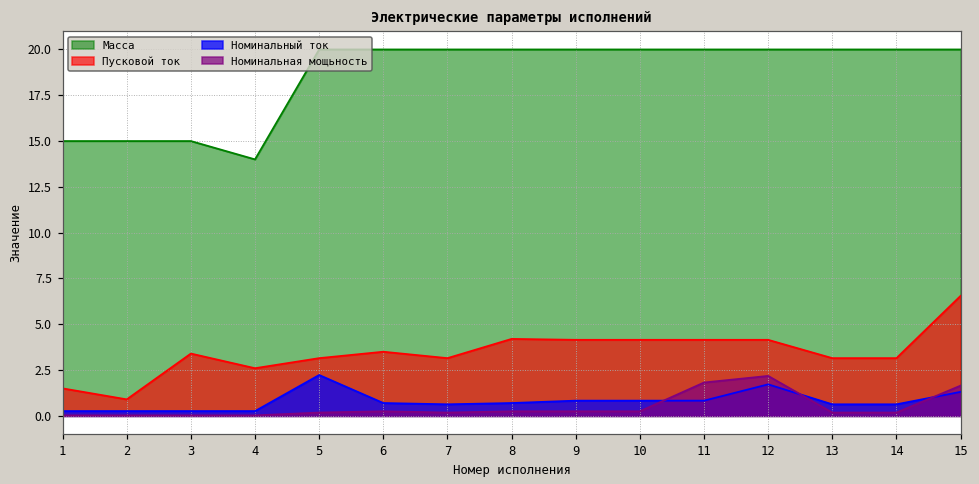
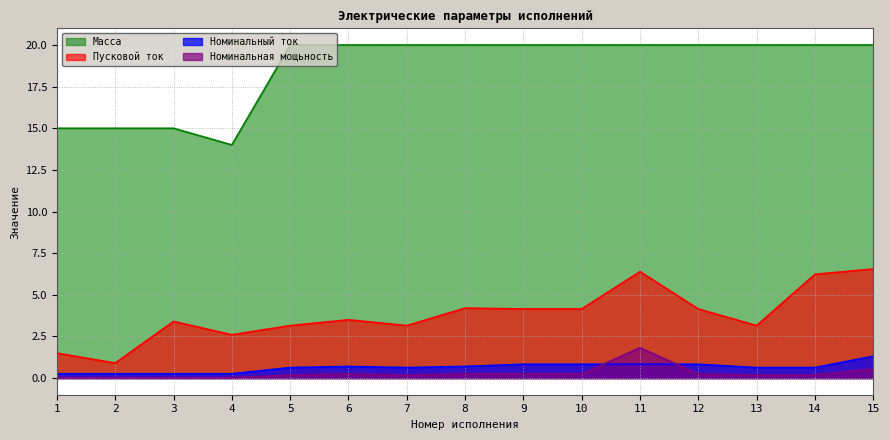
  {
    "Масса": {
      "1": 15.0,
      "2": 15.0,
      "3": 15.0,
      "4": 14.0,
      "6": 20.0,
      "7": 20.0,
      "8": 20.0,
      "9": 20.0,
      "10": 20.0,
      "11": 20.0,
      "12": 20.0,
      "13": 20.0,
      "14": 20.0,
      "15": 20.0
    },
    "Пусковой ток": {
      "1": 1.5,
      "2": 0.9,
      "3": 3.4,
      "4": 2.6,
      "5": 3.2,
      "6": 3.5,
      "7": 3.2,
      "8": 4.2,
      "9": 4.2,
      "10": 4.2,
-     "11": 4.2,
+     "11": 6.4,
      "12": 4.2,
      "13": 3.2,
-     "14": 3.2,
+     "14": 6.2,
      "15": 6.6
    },
    "Номинальный ток": {
      "1": 0.3,
      "2": 0.3,
      "3": 0.3,
      "4": 0.3,
-     "5": 2.2,
+     "5": 0.6,
      "6": 0.7,
      "7": 0.6,
      "8": 0.7,
      "9": 0.8,
      "10": 0.8,
      "11": 0.8,
-     "12": 1.7,
+     "12": 0.8,
      "13": 0.6,
      "14": 0.6,
      "15": 1.3
    },
    "Номинальная мощьность": {
      "1": 0.0,
      "2": 0.0,
      "3": 0.0,
      "4": 0.0,
      "5": 0.2,
      "6": 0.3,
      "7": 0.2,
      "8": 0.3,
      "9": 0.3,
      "10": 0.3,
      "11": 1.8,
-     "12": 2.2,
+     "12": 0.3,
      "13": 0.2,
      "14": 0.2,
-     "15": 1.7
+     "15": 0.6
    }
  }
